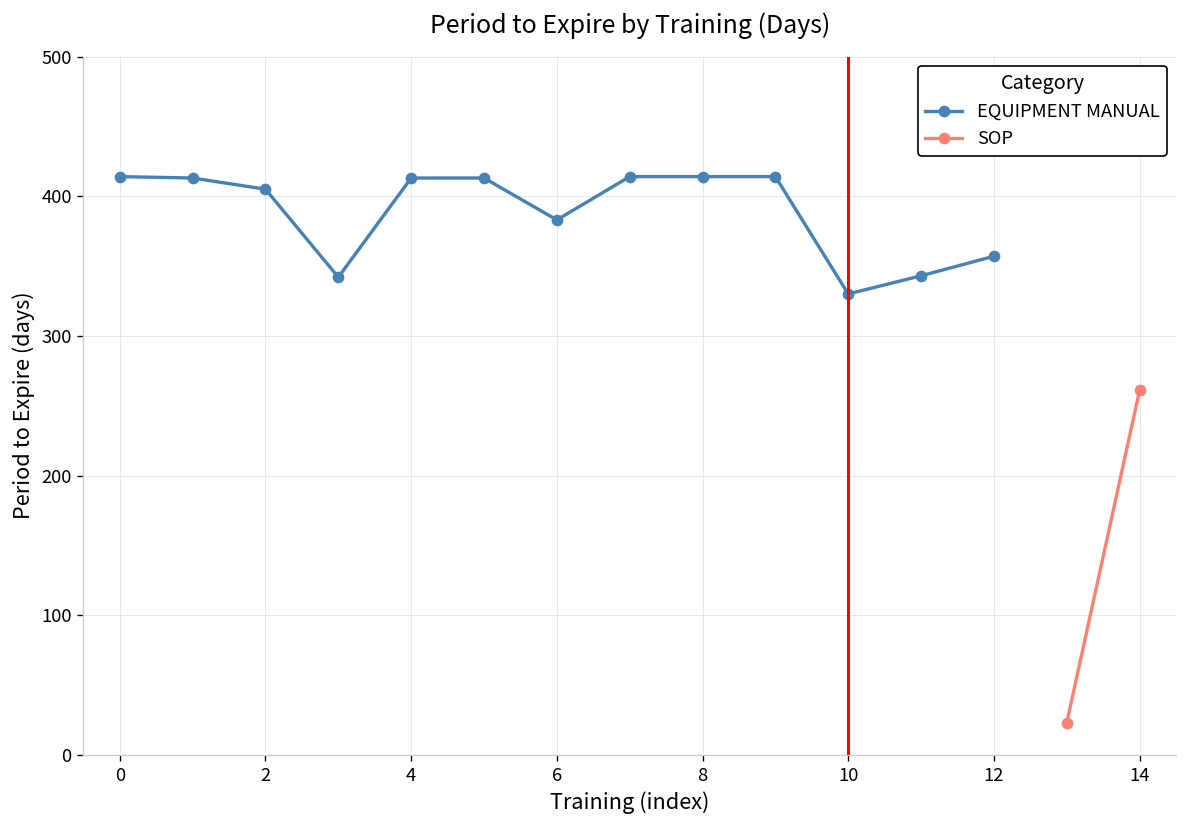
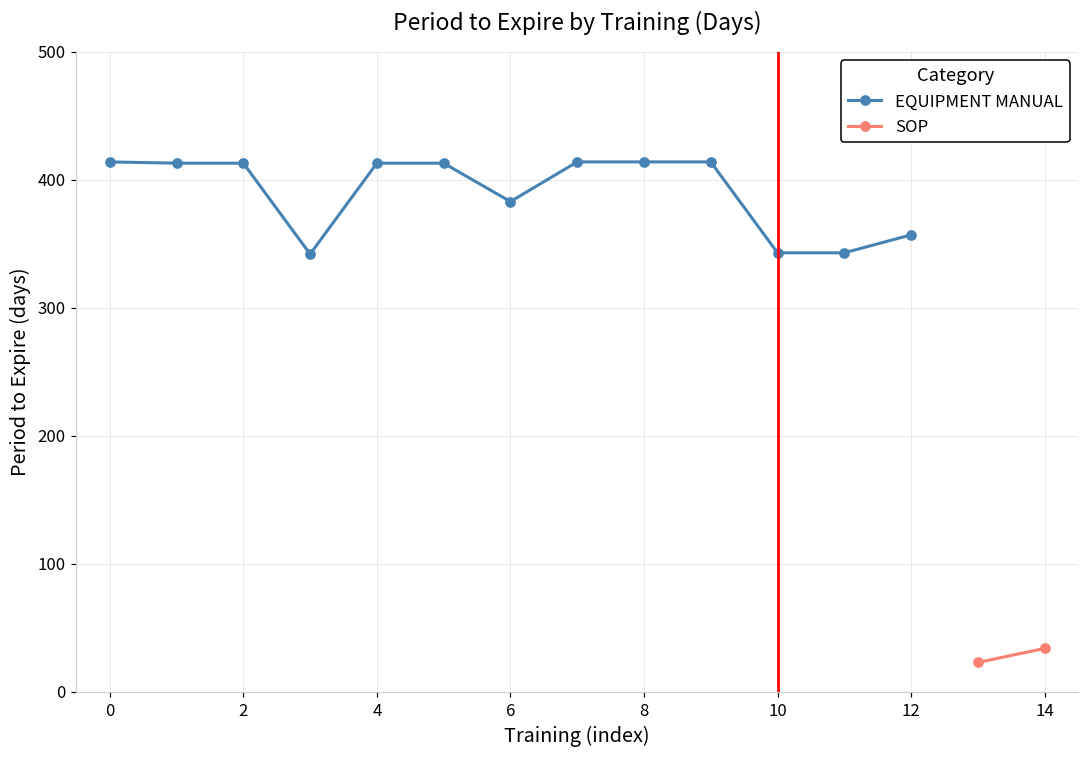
  {
    "EQUIPMENT MANUAL": {
      "0": 414,
-     "2": 405,
+     "2": 413,
      "4": 413,
      "6": 383,
      "8": 414,
-     "10": 330,
+     "10": 343,
      "12": 357
    },
    "SOP": {
-     "14": 261
+     "14": 34
    }
  }
